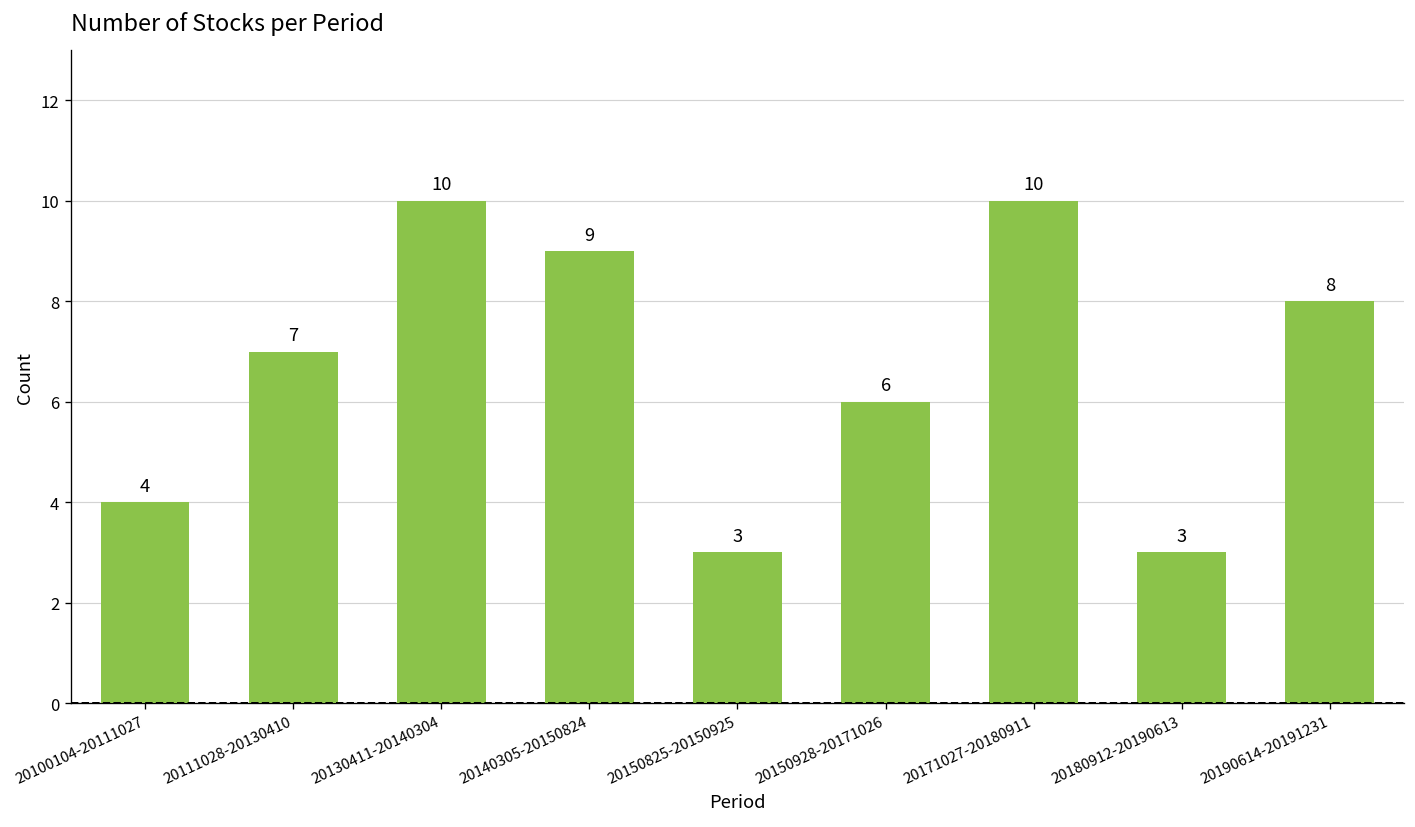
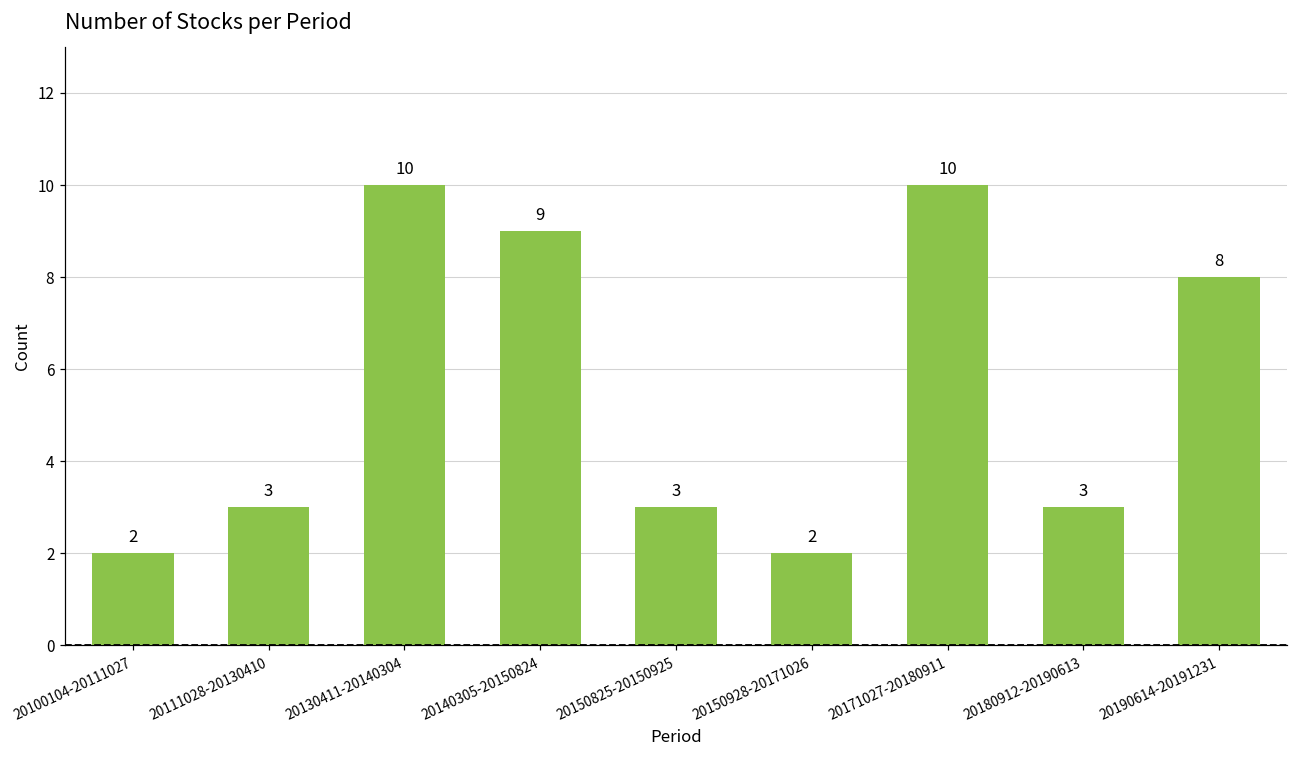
  {
-   "20100104-20111027": 4,
-   "20111028-20130410": 7,
+   "20100104-20111027": 2,
+   "20111028-20130410": 3,
    "20130411-20140304": 10,
    "20140305-20150824": 9,
    "20150825-20150925": 3,
-   "20150928-20171026": 6,
+   "20150928-20171026": 2,
    "20171027-20180911": 10,
    "20180912-20190613": 3,
    "20190614-20191231": 8
  }
